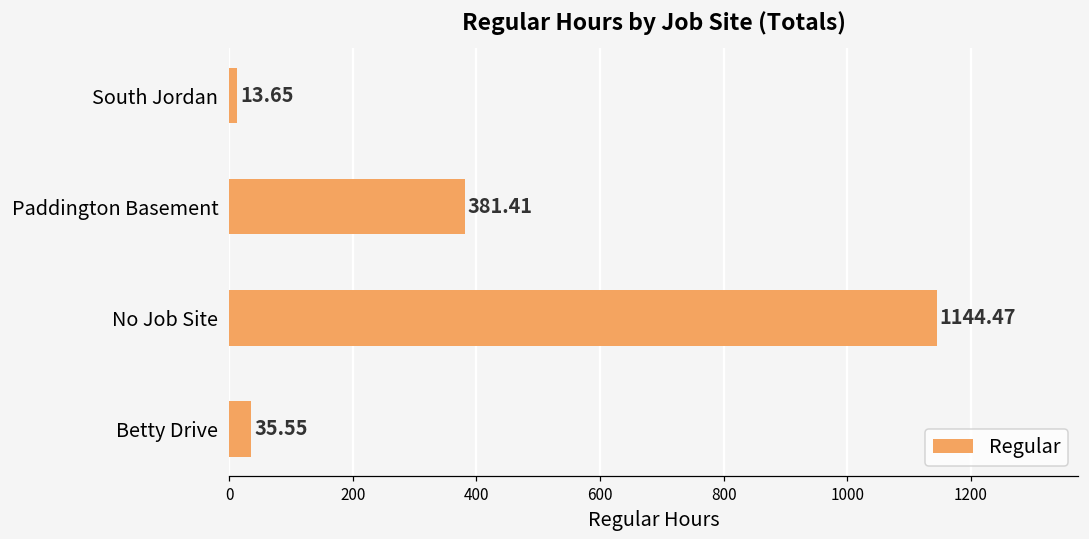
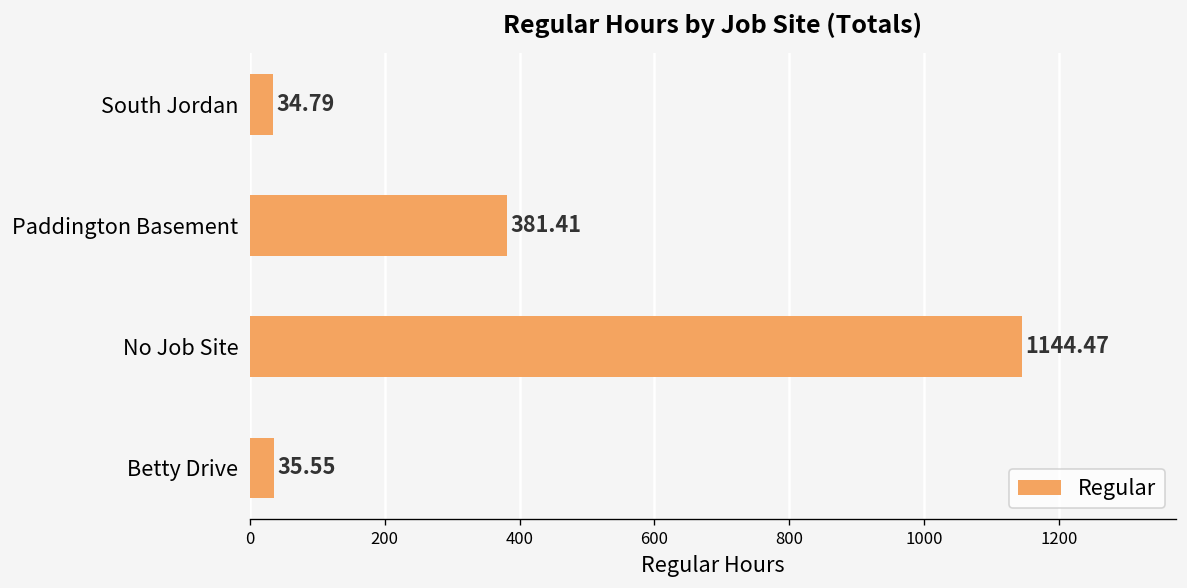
  {
-   "South Jordan": 13.65,
+   "South Jordan": 34.79,
    "Paddington Basement": 381.41,
    "No Job Site": 1144.47,
    "Betty Drive": 35.55
  }
